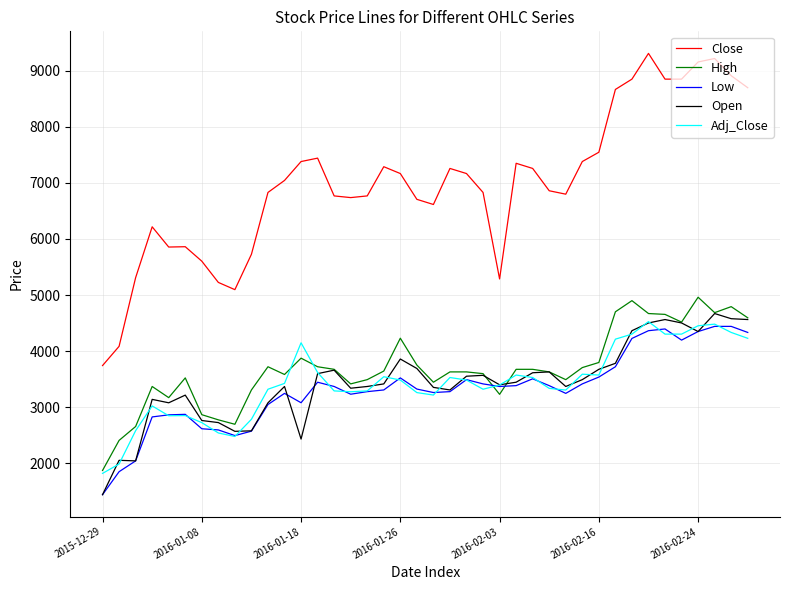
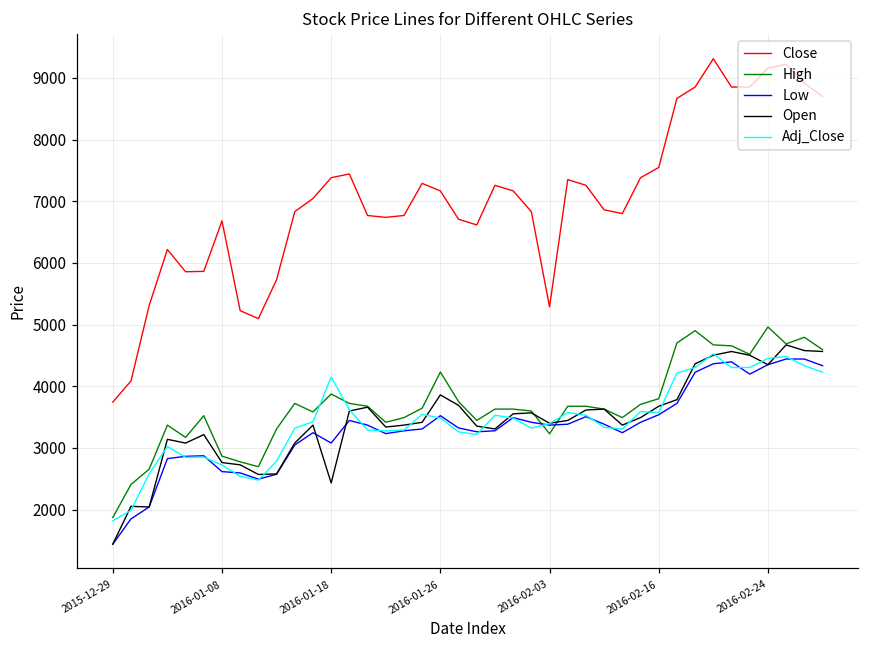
  {
    "Close": {
      "2015-12-29": 3700,
-     "2016-01-08": 5600,
+     "2016-01-08": 6700,
      "2016-01-18": 7400,
      "2016-01-26": 7200,
      "2016-02-03": 5300,
      "2016-02-16": 7500
    },
    "High": {
      "2015-12-29": 1900,
      "2016-01-08": 2900,
      "2016-01-18": 3900,
      "2016-01-26": 4200,
      "2016-02-03": 3200,
      "2016-02-16": 3800,
      "2016-02-24": 5000
    },
    "Low": {
      "2016-01-08": 2600,
      "2016-01-18": 3100
    },
    "Open": {
      "2016-01-18": 2400,
      "2016-01-26": 3900,
      "2016-02-16": 3700
    },
    "Adj_Close": {
      "2015-12-29": 1800,
      "2016-01-18": 4100,
      "2016-02-24": 4500
    }
  }
